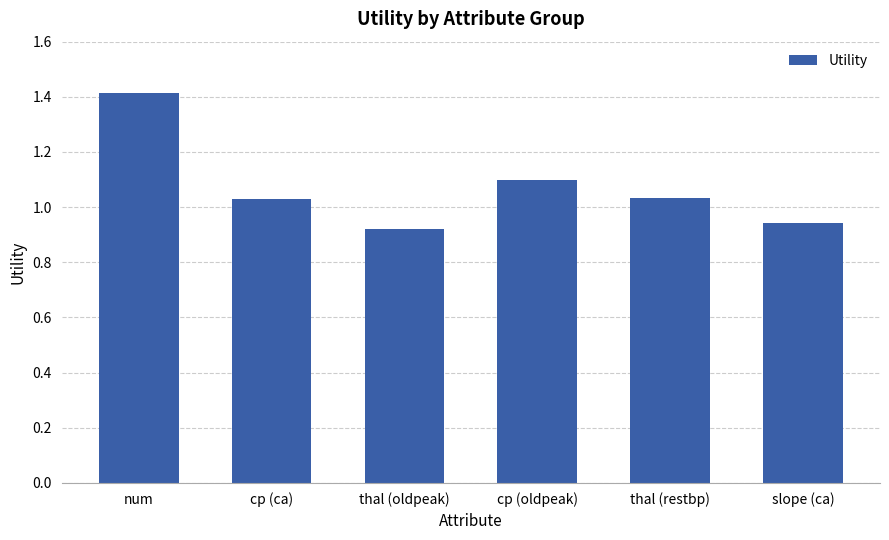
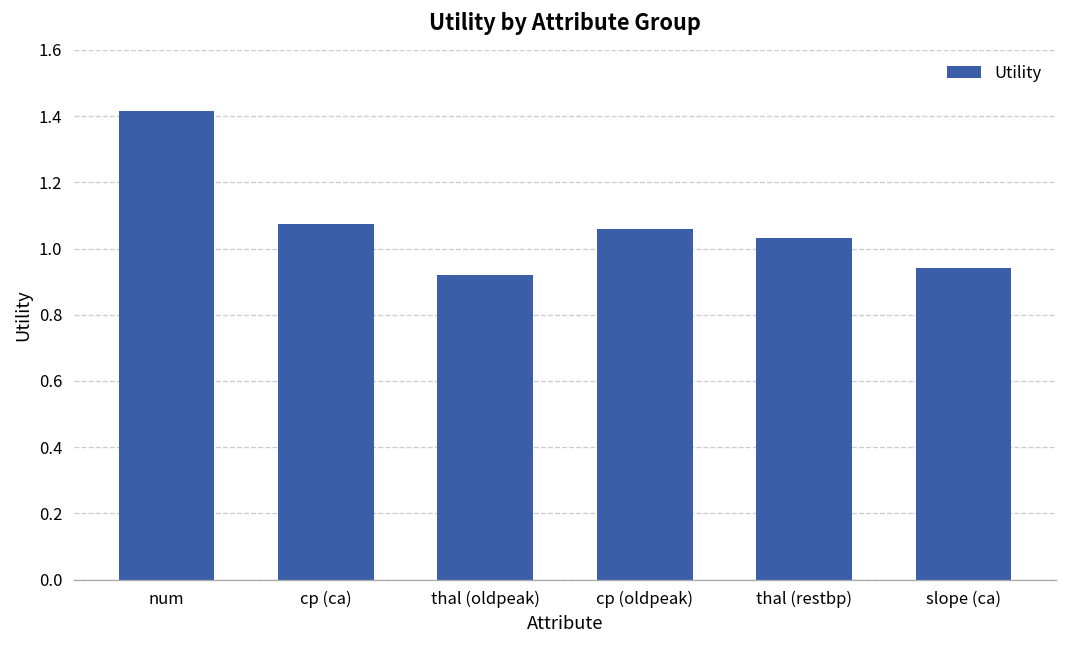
  {
    "num": 1.41,
-   "cp (ca)": 1.03,
+   "cp (ca)": 1.07,
    "thal (oldpeak)": 0.92,
-   "cp (oldpeak)": 1.10,
+   "cp (oldpeak)": 1.06,
    "thal (restbp)": 1.03,
    "slope (ca)": 0.94
  }
